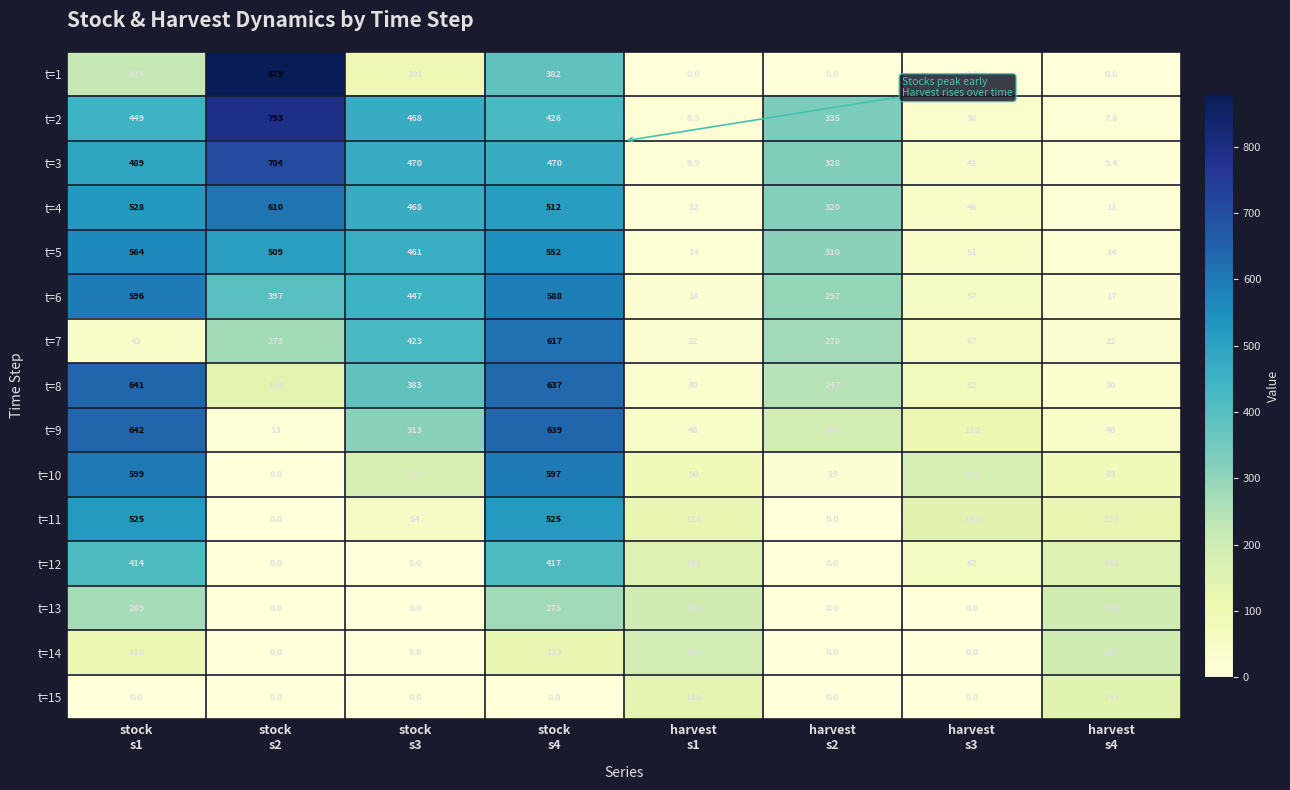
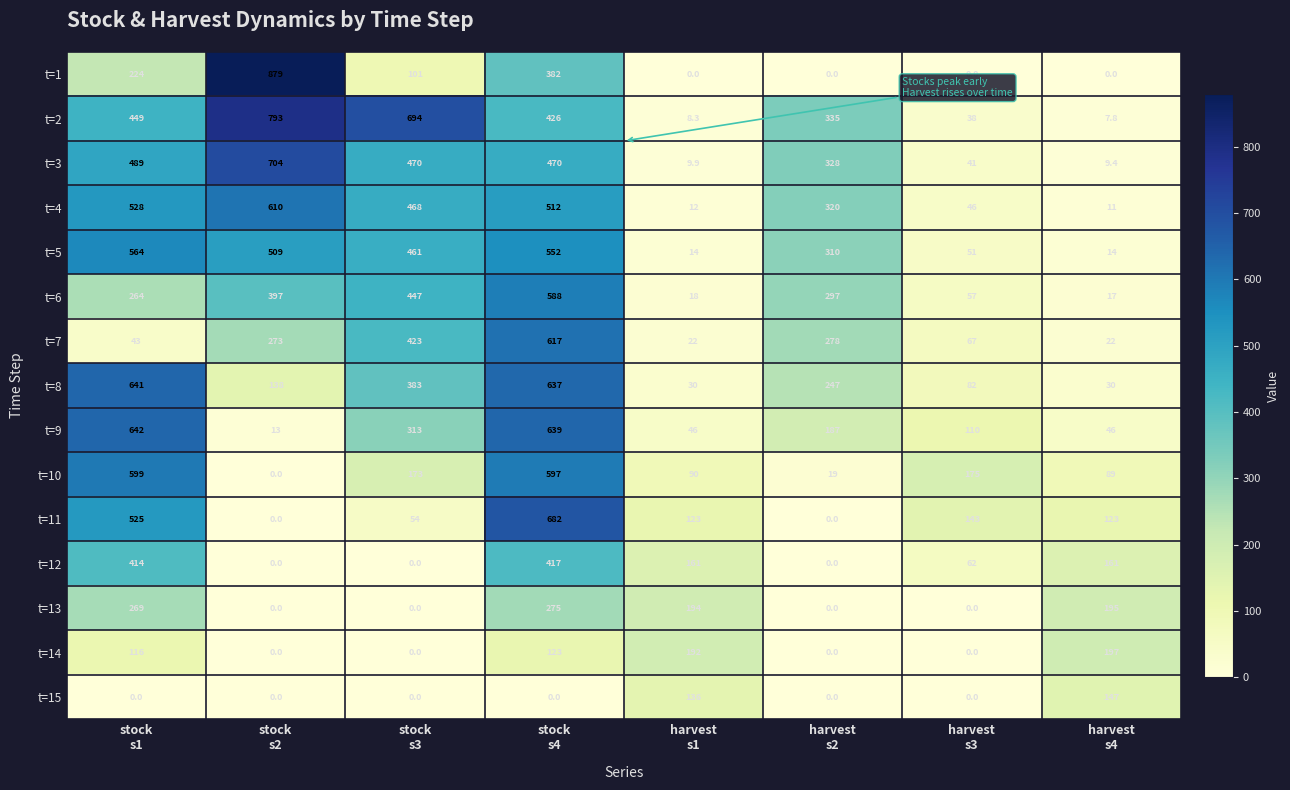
  {
    "t=1": {
      "stock s2": 879,
      "stock s4": 382
    },
    "t=2": {
      "stock s1": 449,
      "stock s2": 793,
-     "stock s3": 468,
+     "stock s3": 694,
      "stock s4": 426
    },
    "t=3": {
      "stock s1": 489,
      "stock s2": 704,
      "stock s3": 470,
      "stock s4": 470,
      "harvest s2": 328
    },
    "t=4": {
      "stock s1": 528,
      "stock s2": 610,
      "stock s3": 468,
      "stock s4": 512,
      "harvest s2": 320
    },
    "t=5": {
      "stock s1": 564,
      "stock s2": 509,
      "stock s3": 461,
      "stock s4": 552,
      "harvest s2": 310
    },
    "t=6": {
-     "stock s1": 596,
+     "stock s1": 264,
      "stock s2": 397,
      "stock s3": 447,
      "stock s4": 588,
      "harvest s2": 297
    },
    "t=7": {
      "stock s2": 273,
      "stock s3": 423,
      "stock s4": 617,
      "harvest s2": 278
    },
    "t=8": {
      "stock s1": 641,
      "stock s3": 383,
      "stock s4": 637
    },
    "t=9": {
      "stock s1": 642,
      "stock s3": 313,
      "stock s4": 639
    },
    "t=10": {
      "stock s1": 599,
      "stock s4": 597
    },
    "t=11": {
      "stock s1": 525,
-     "stock s4": 525
+     "stock s4": 682
    },
    "t=12": {
      "stock s1": 414,
      "stock s4": 417
    },
    "t=13": {
      "stock s1": 269,
      "stock s4": 275
    }
  }
